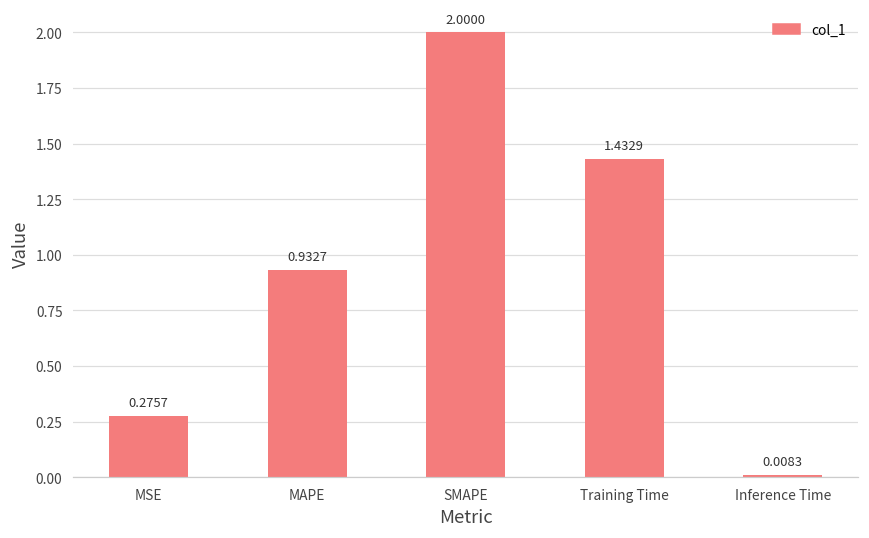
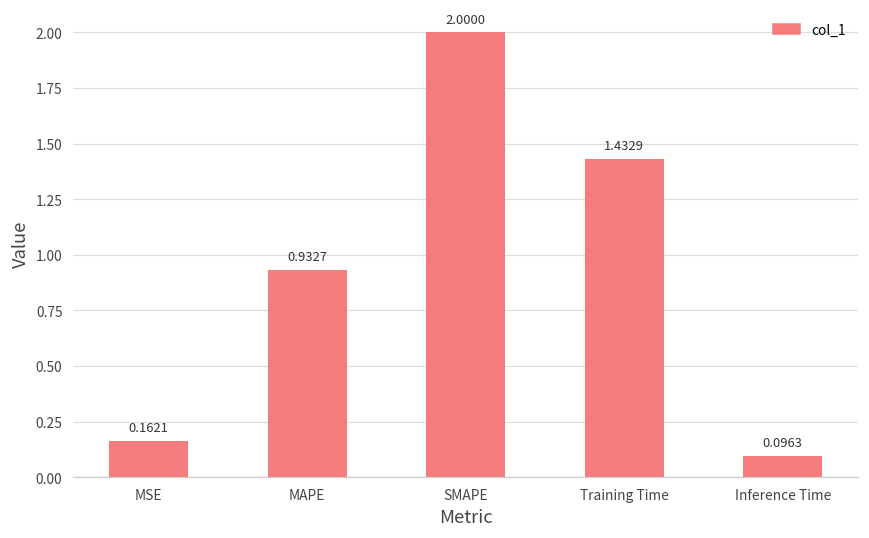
  {
-   "MSE": 0.2757,
+   "MSE": 0.1621,
    "MAPE": 0.9327,
    "SMAPE": 2.0000,
    "Training Time": 1.4329,
-   "Inference Time": 0.0083
+   "Inference Time": 0.0963
  }
